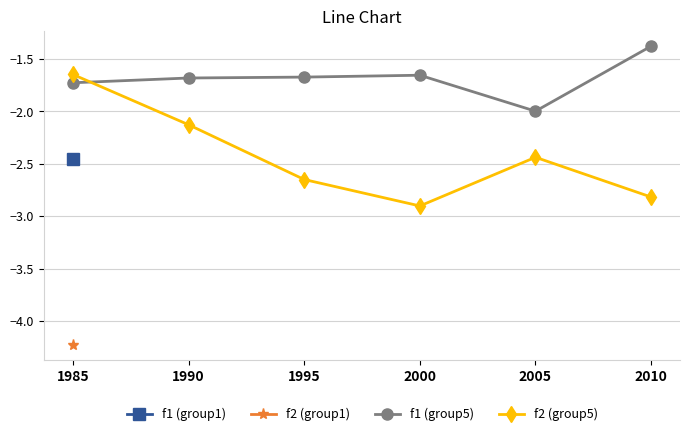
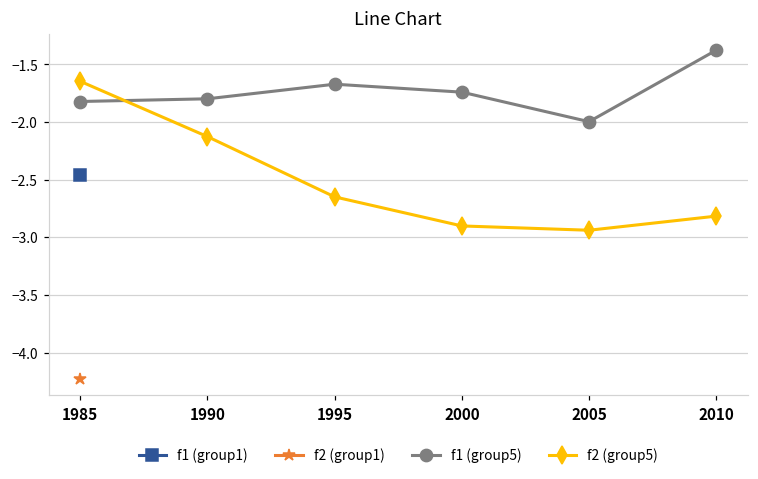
  {
    "f1 (group1)": {
      "1985": -2.46
    },
    "f2 (group1)": {
      "1985": -4.23
    },
    "f1 (group5)": {
-     "1985": -1.73,
-     "1990": -1.68,
+     "1985": -1.82,
+     "1990": -1.80,
      "1995": -1.67,
-     "2000": -1.65,
+     "2000": -1.74,
      "2005": -2.00,
      "2010": -1.38
    },
    "f2 (group5)": {
      "1985": -1.65,
      "1990": -2.13,
      "1995": -2.65,
      "2000": -2.90,
-     "2005": -2.44,
+     "2005": -2.94,
      "2010": -2.82
    }
  }
